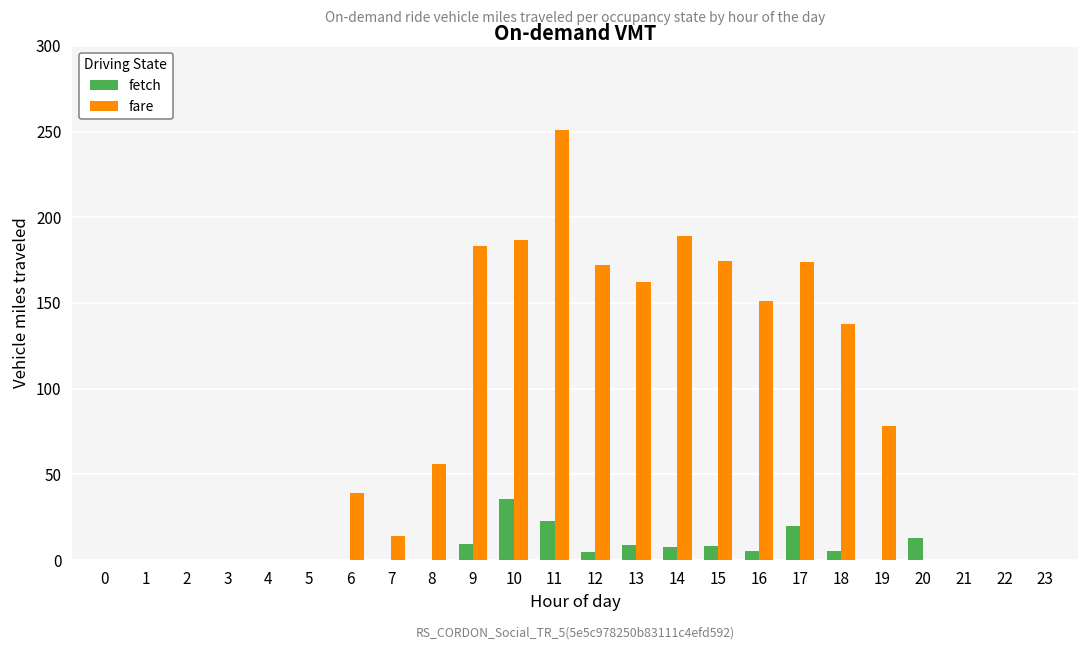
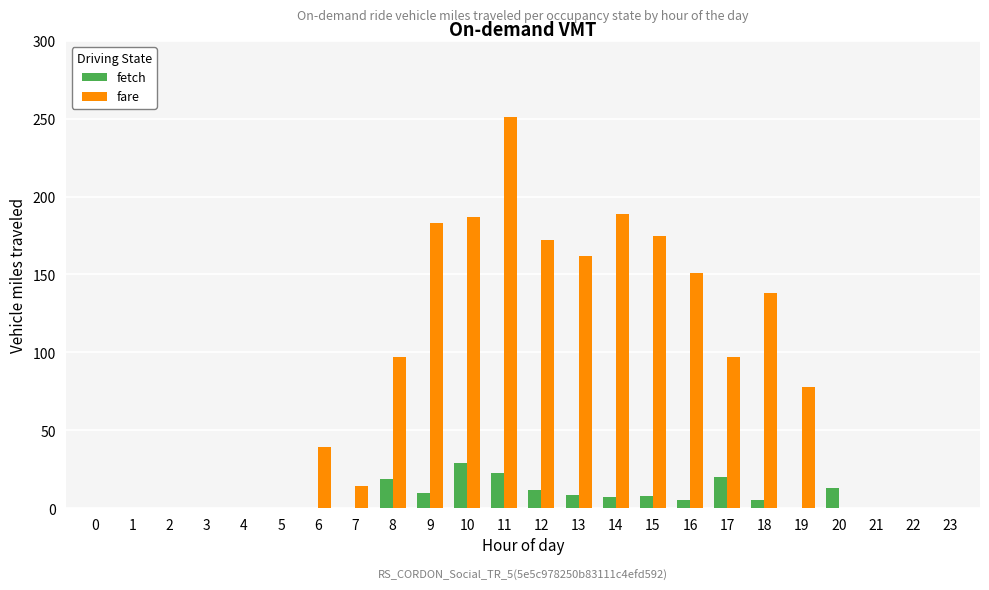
  {
    "fetch": {
      "0": 0,
      "1": 0,
      "2": 0,
      "3": 0,
      "4": 0,
      "5": 0,
      "6": 0,
      "7": 0,
-     "8": 0,
+     "8": 19,
      "9": 10,
-     "10": 36,
+     "10": 29,
      "11": 23,
-     "12": 5,
+     "12": 12,
      "13": 9,
      "14": 8,
      "15": 8,
      "16": 6,
      "17": 20,
      "18": 5,
      "19": 0,
      "20": 13,
      "21": 0,
      "22": 0,
      "23": 0
    },
    "fare": {
      "0": 0,
      "1": 0,
      "2": 0,
      "3": 0,
      "4": 0,
      "5": 0,
      "6": 39,
      "7": 14,
-     "8": 56,
+     "8": 97,
      "9": 183,
      "10": 187,
      "11": 251,
      "12": 172,
      "13": 162,
      "14": 189,
      "15": 175,
      "16": 151,
-     "17": 174,
+     "17": 97,
      "18": 138,
      "19": 78,
      "20": 0,
      "21": 0,
      "22": 0,
      "23": 0
    }
  }
